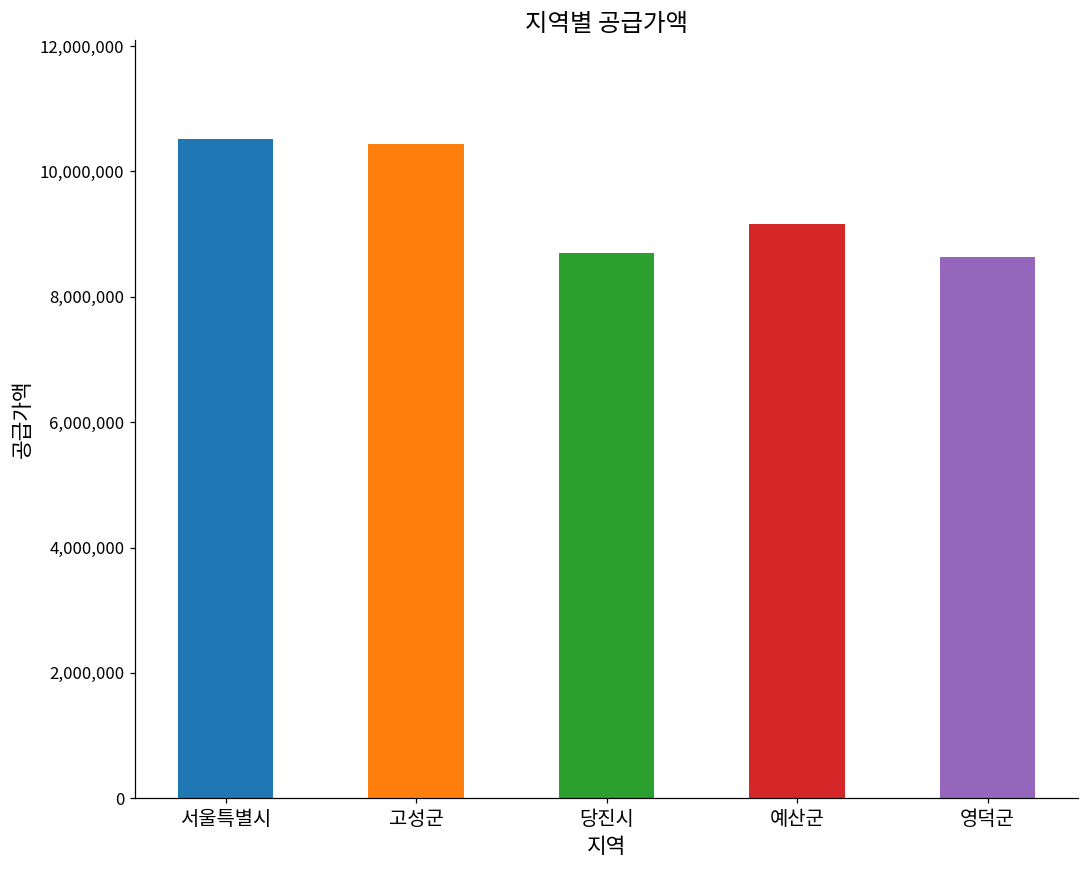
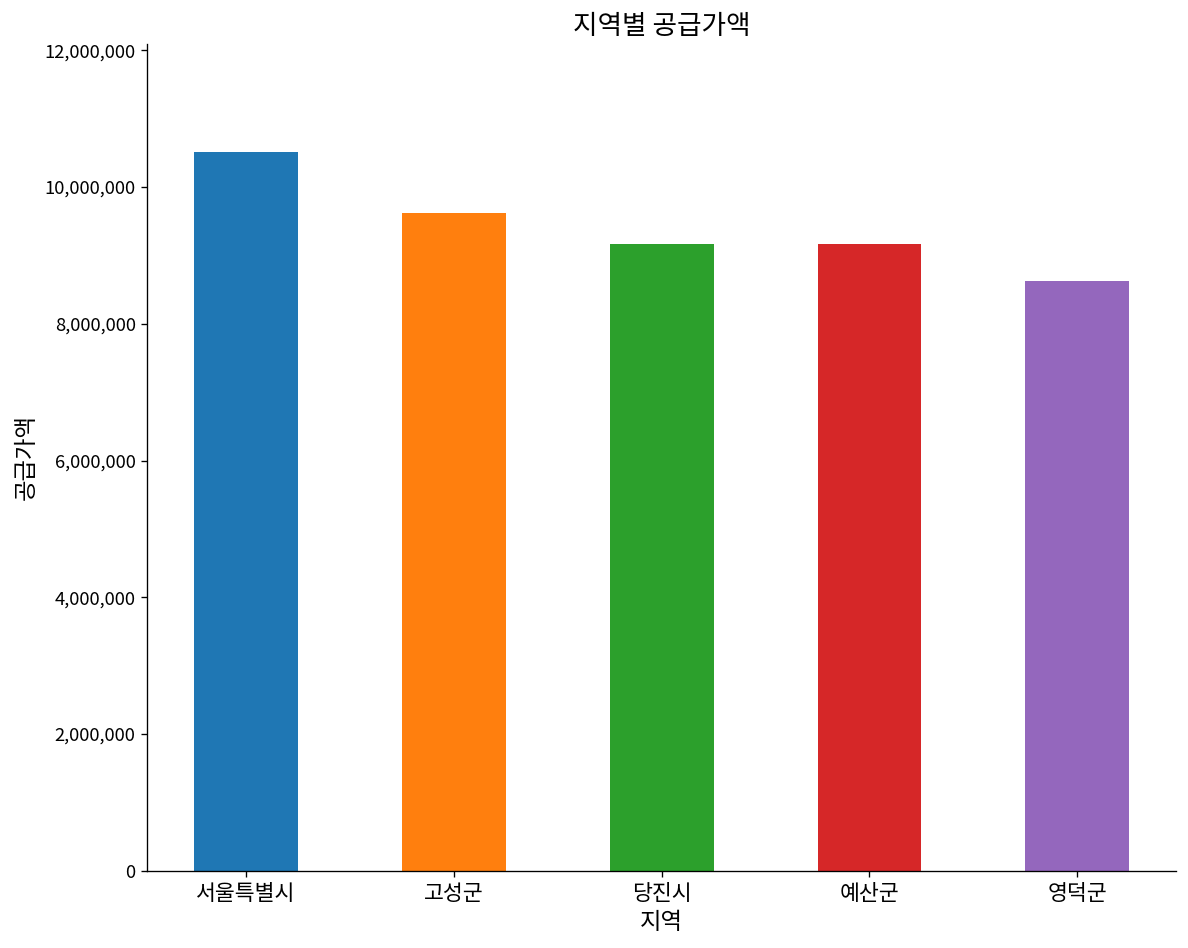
  {
    "서울특별시": "10,500,000",
-   "고성군": "10,400,000",
-   "당진시": "8,700,000",
+   "고성군": "9,600,000",
+   "당진시": "9,200,000",
    "예산군": "9,200,000",
    "영덕군": "8,600,000"
  }
